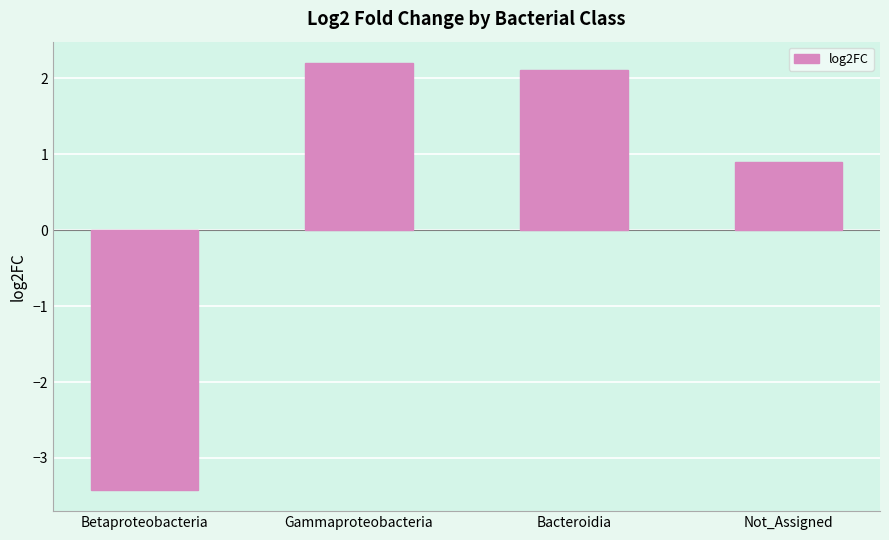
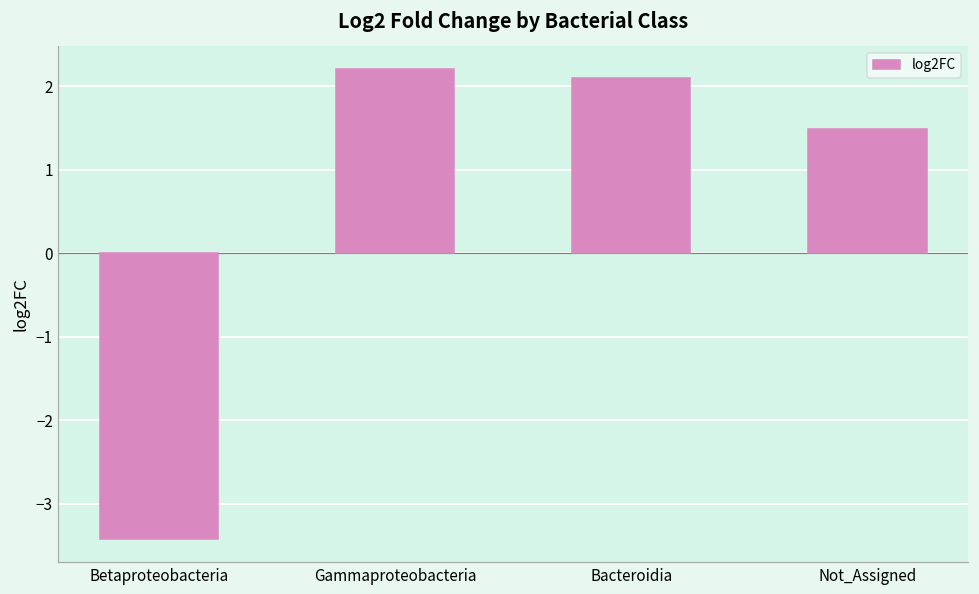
  {
    "Betaproteobacteria": -3.4,
    "Gammaproteobacteria": 2.2,
    "Bacteroidia": 2.1,
-   "Not_Assigned": 0.9
+   "Not_Assigned": 1.5
  }
